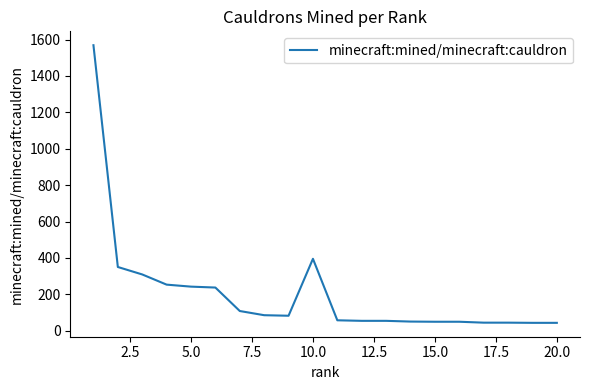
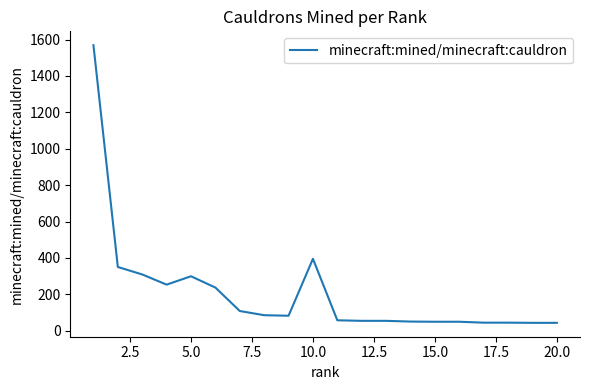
  {
-   "5.0": 240,
+   "5.0": 300,
    "10.0": 400,
    "15.0": 50,
    "20.0": 40
  }
